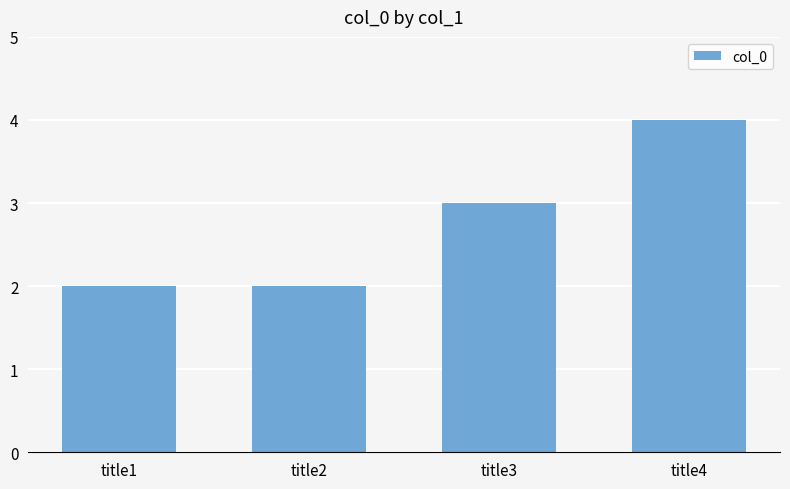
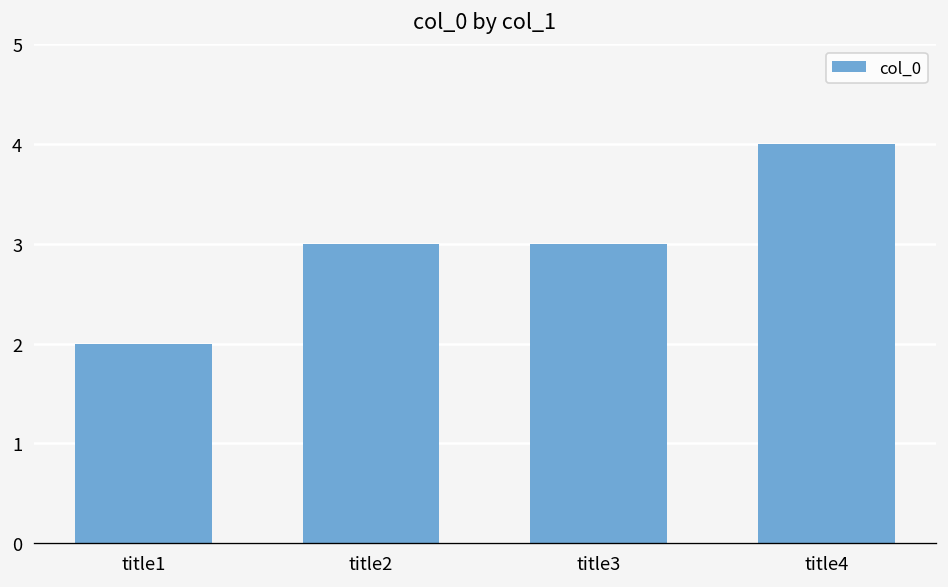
  {
    "title1": 2,
-   "title2": 2,
+   "title2": 3,
    "title3": 3,
    "title4": 4
  }
